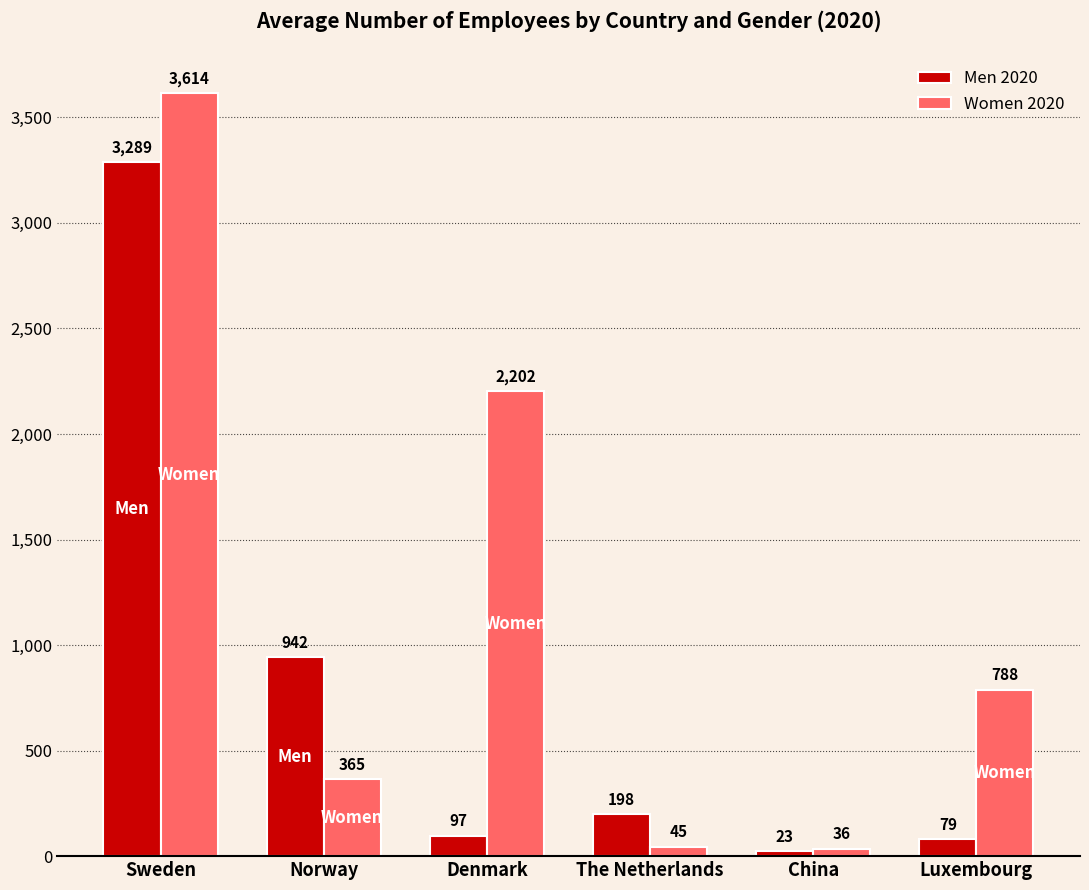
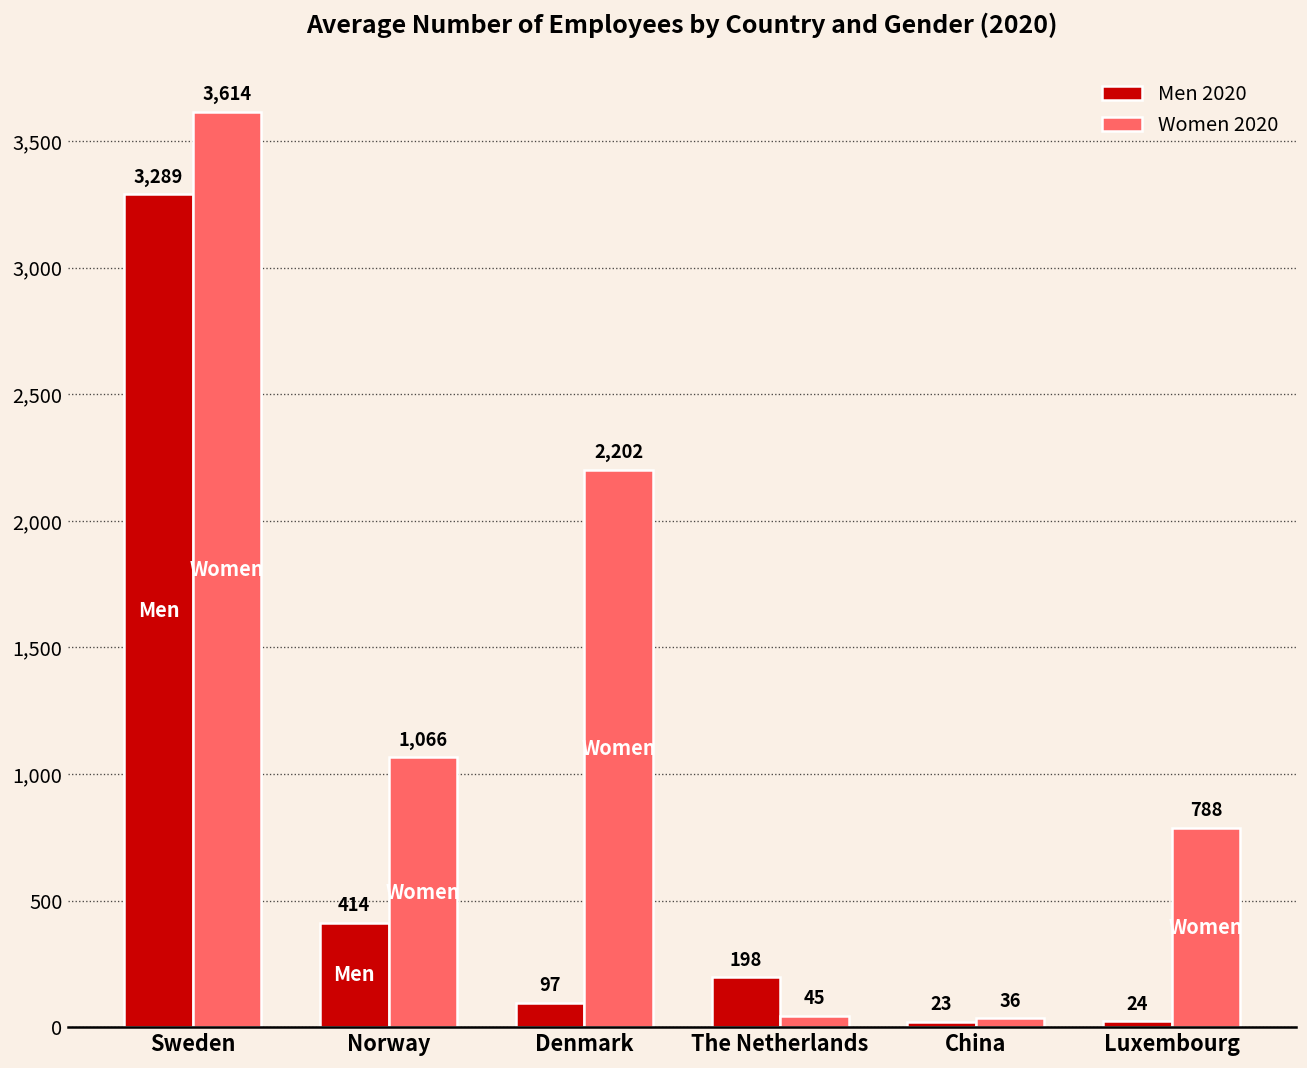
  {
    "Men 2020": {
      "Sweden": "3,289",
-     "Norway": "942",
+     "Norway": "414",
      "Denmark": "97",
      "The Netherlands": "198",
      "China": "23",
-     "Luxembourg": "79"
+     "Luxembourg": "24"
    },
    "Women 2020": {
      "Sweden": "3,614",
-     "Norway": "365",
+     "Norway": "1,066",
      "Denmark": "2,202",
      "The Netherlands": "45",
      "China": "36",
      "Luxembourg": "788"
    }
  }
